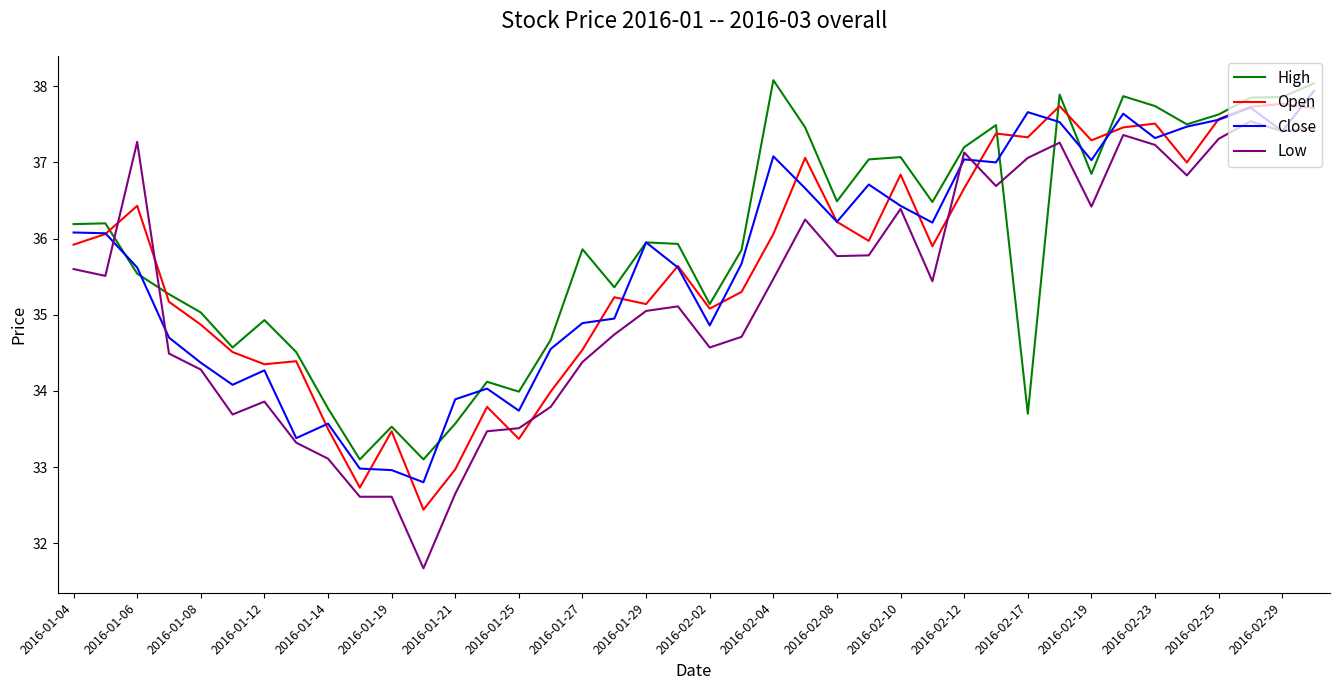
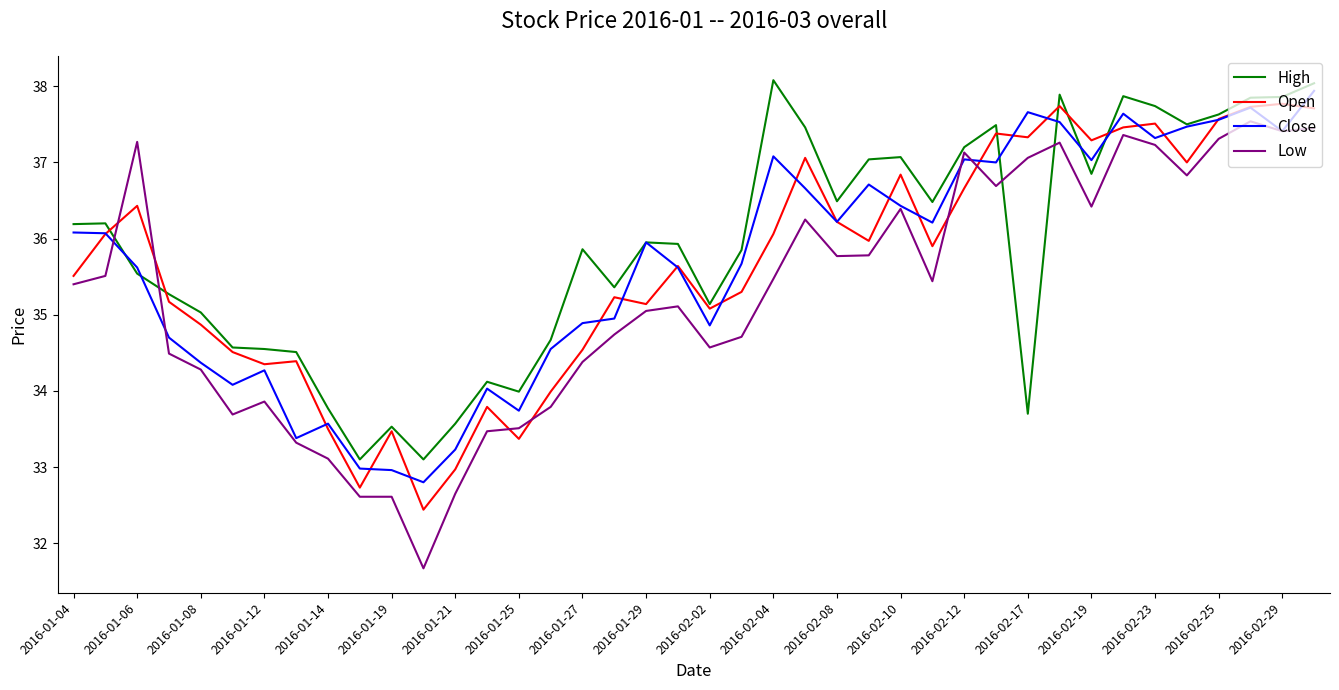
  {
    "High": {
      "2016-01-04": 36.2,
      "2016-01-06": 35.5,
      "2016-01-08": 35.0,
-     "2016-01-12": 34.9,
+     "2016-01-12": 34.6,
      "2016-01-14": 33.8,
      "2016-01-19": 33.5,
      "2016-01-21": 33.6,
      "2016-01-25": 34.0,
      "2016-01-27": 35.9,
      "2016-02-02": 35.1,
      "2016-02-04": 38.1,
      "2016-02-08": 36.5,
      "2016-02-10": 37.1,
      "2016-02-12": 37.2,
      "2016-02-17": 33.7,
      "2016-02-19": 36.9,
      "2016-02-23": 37.7,
      "2016-02-25": 37.6
    },
    "Open": {
-     "2016-01-04": 35.9,
+     "2016-01-04": 35.5,
      "2016-01-06": 36.4,
      "2016-01-08": 34.9,
      "2016-01-12": 34.4,
      "2016-01-14": 33.5,
      "2016-01-19": 33.5,
      "2016-01-21": 33.0,
      "2016-01-25": 33.4,
      "2016-01-27": 34.5,
      "2016-01-29": 35.1,
      "2016-02-02": 35.1,
      "2016-02-04": 36.1,
      "2016-02-10": 36.8,
      "2016-02-12": 36.7,
      "2016-02-17": 37.3,
      "2016-02-19": 37.3,
      "2016-02-23": 37.5
    },
    "Close": {
      "2016-01-04": 36.1,
      "2016-01-06": 35.6,
      "2016-01-08": 34.4,
      "2016-01-12": 34.3,
      "2016-01-14": 33.6,
      "2016-01-19": 33.0,
-     "2016-01-21": 33.9,
+     "2016-01-21": 33.2,
      "2016-01-25": 33.7,
      "2016-01-27": 34.9,
      "2016-02-02": 34.9,
      "2016-02-04": 37.1,
      "2016-02-10": 36.4,
      "2016-02-12": 37.0,
      "2016-02-17": 37.7,
      "2016-02-19": 37.0,
      "2016-02-23": 37.3
    },
    "Low": {
-     "2016-01-04": 35.6,
+     "2016-01-04": 35.4,
      "2016-01-06": 37.3,
      "2016-01-08": 34.3,
      "2016-01-12": 33.9,
      "2016-01-14": 33.1,
      "2016-01-19": 32.6,
      "2016-01-21": 32.7,
      "2016-01-25": 33.5,
      "2016-01-27": 34.4,
      "2016-01-29": 35.1,
      "2016-02-02": 34.6,
      "2016-02-04": 35.5,
      "2016-02-08": 35.8,
      "2016-02-10": 36.4,
      "2016-02-12": 37.1,
      "2016-02-17": 37.1,
      "2016-02-19": 36.4,
      "2016-02-23": 37.2,
      "2016-02-25": 37.3
    }
  }
